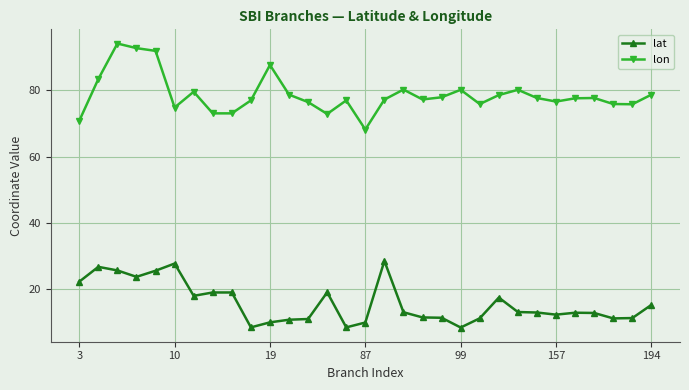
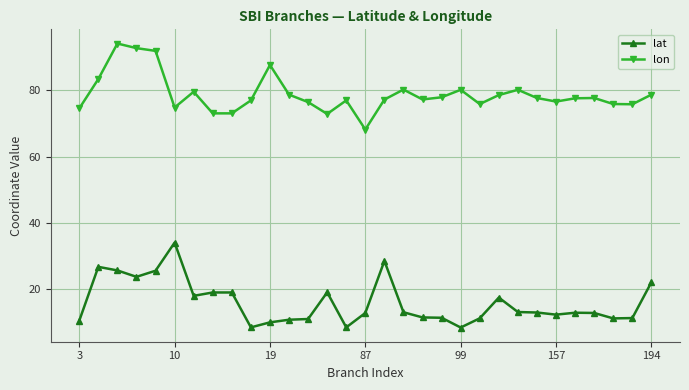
  {
    "lat": {
-     "3": 22,
-     "10": 28,
+     "3": 11,
+     "10": 34,
      "19": 10,
-     "87": 10,
+     "87": 13,
      "99": 8,
      "157": 12,
-     "194": 15
+     "194": 22
    },
    "lon": {
-     "3": 71,
+     "3": 75,
      "10": 75,
      "19": 88,
      "87": 68,
      "99": 80,
      "157": 77,
      "194": 79
    }
  }
